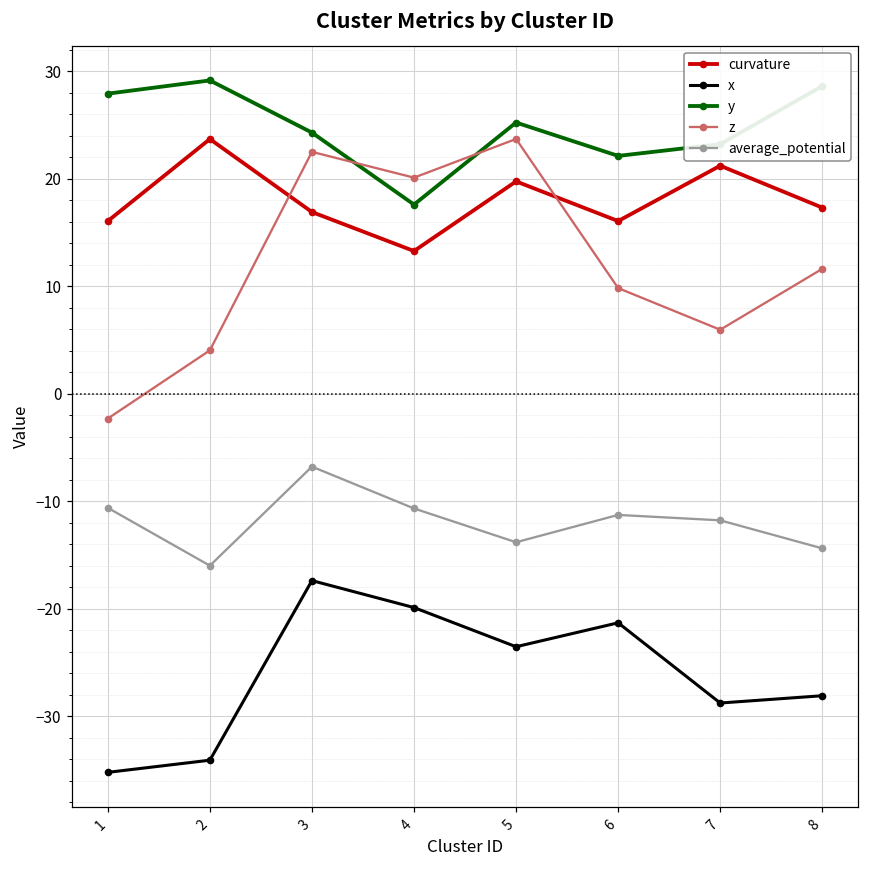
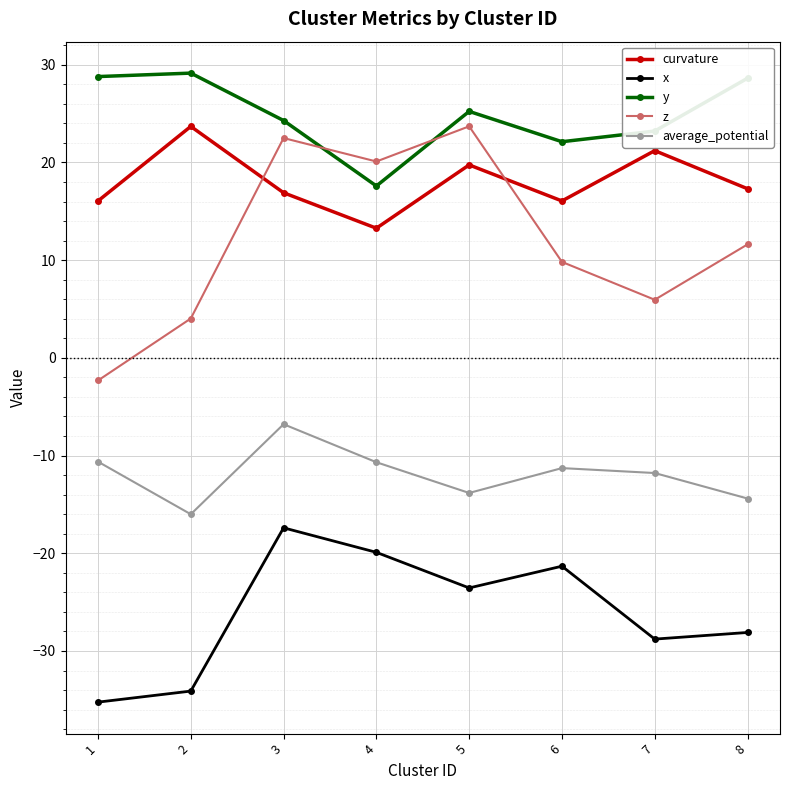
  {
    "curvature": {
      "1": 16,
      "2": 24,
      "3": 17,
      "4": 13,
      "5": 20,
      "6": 16,
      "7": 21,
      "8": 17
    },
    "x": {
      "1": -35,
      "2": -34,
      "3": -17,
      "4": -20,
      "5": -24,
      "6": -21,
      "7": -29,
      "8": -28
    },
    "y": {
-     "1": 28,
+     "1": 29,
      "2": 29,
      "3": 24,
      "4": 18,
      "5": 25,
      "6": 22
    },
    "z": {
      "1": -2,
      "2": 4,
      "3": 22,
      "4": 20,
      "5": 24,
      "6": 10,
      "7": 6,
      "8": 12
    },
    "average_potential": {
      "1": -11,
      "2": -16,
      "3": -7,
      "4": -11,
      "5": -14,
      "6": -11,
      "7": -12,
      "8": -14
    }
  }
